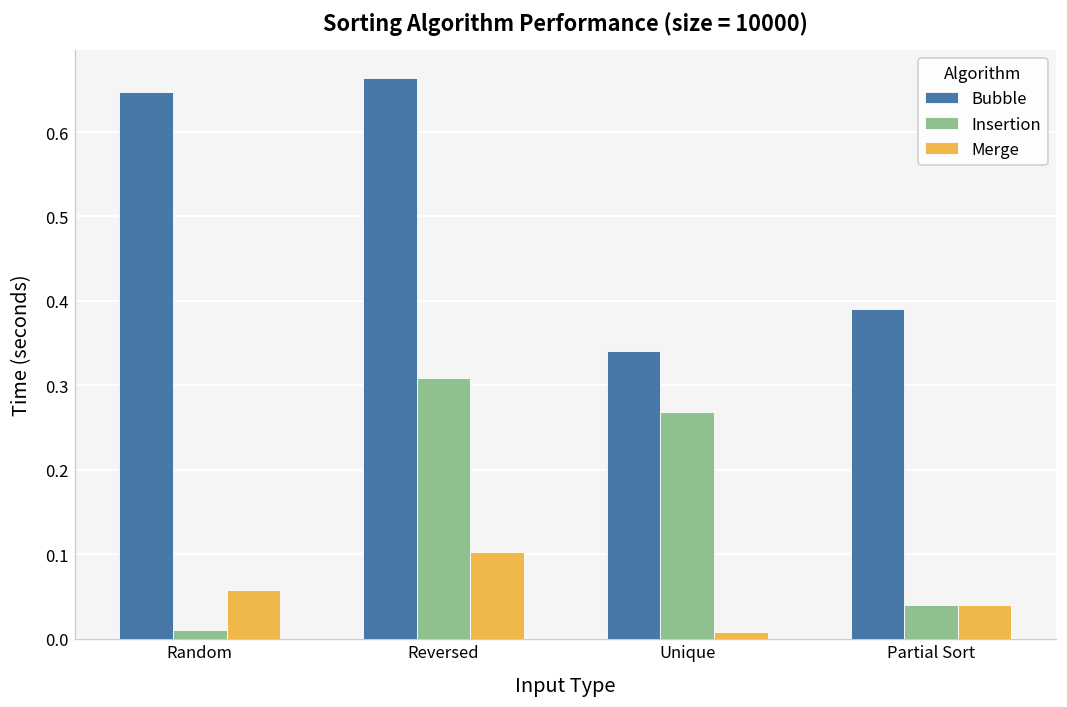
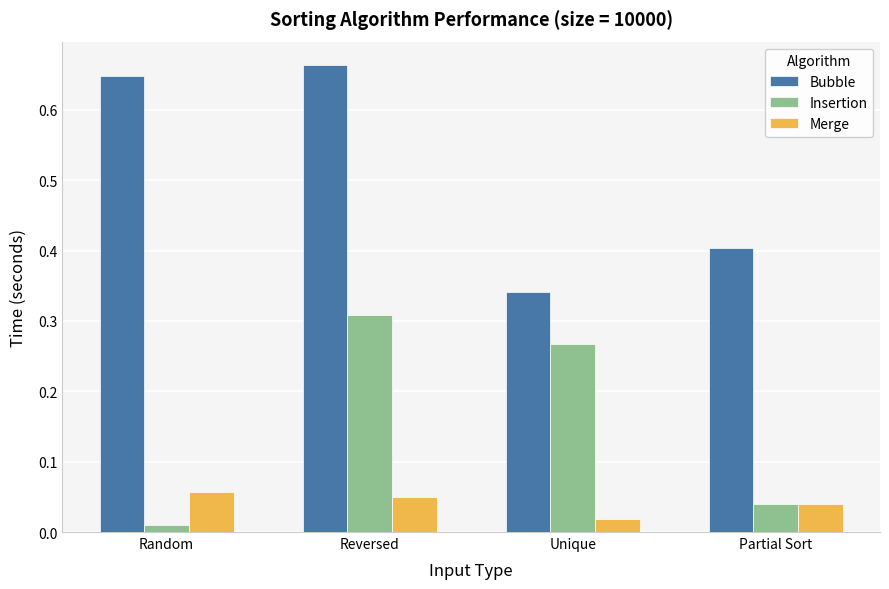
  {
    "Bubble": {
      "Random": 0.65,
      "Reversed": 0.66,
      "Unique": 0.34,
-     "Partial Sort": 0.39
+     "Partial Sort": 0.40
    },
    "Insertion": {
      "Random": 0.01,
      "Reversed": 0.31,
      "Unique": 0.27,
      "Partial Sort": 0.04
    },
    "Merge": {
      "Random": 0.06,
-     "Reversed": 0.10,
-     "Unique": 0.01,
+     "Reversed": 0.05,
+     "Unique": 0.02,
      "Partial Sort": 0.04
    }
  }
